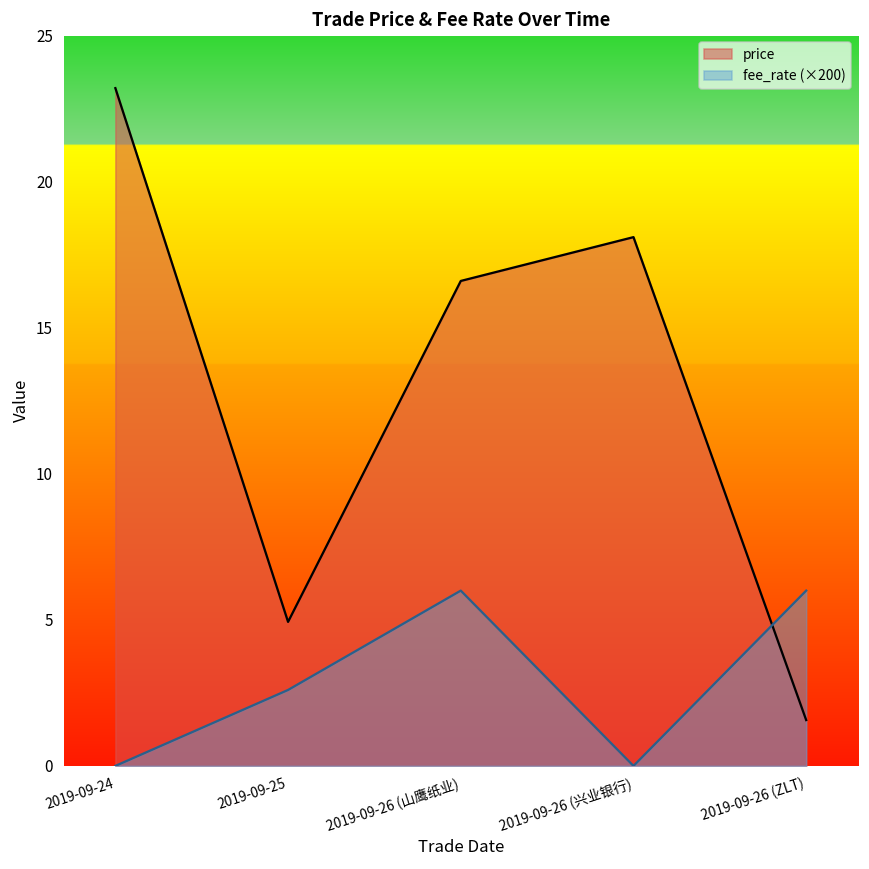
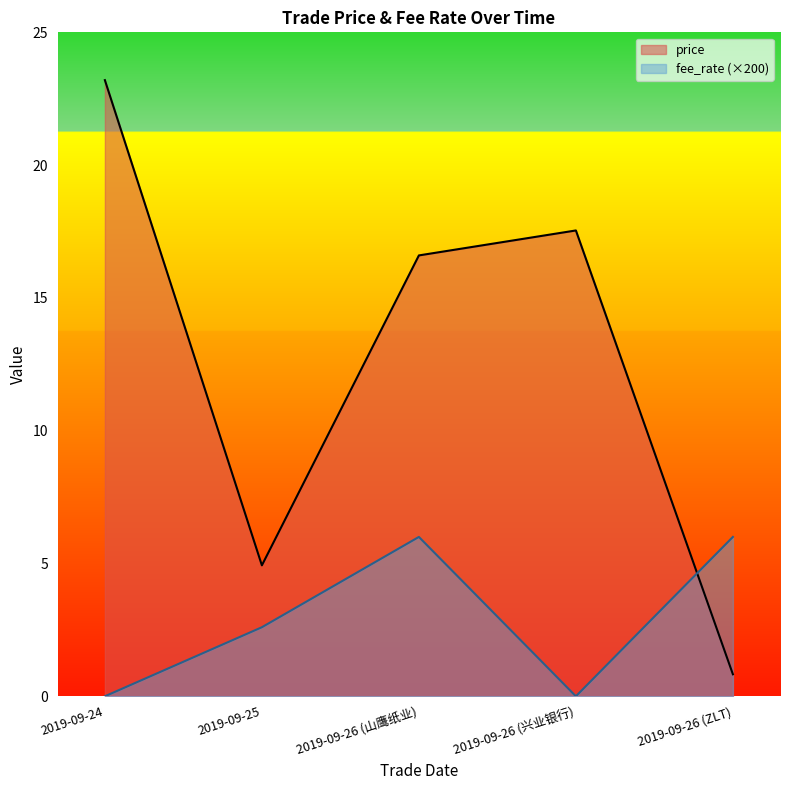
  {
    "price": {
      "2019-09-24": 23.2,
      "2019-09-25": 4.9,
      "2019-09-26 (山鹰纸业)": 16.6,
-     "2019-09-26 (兴业银行)": 18.1,
-     "2019-09-26 (ZLT)": 1.6
+     "2019-09-26 (兴业银行)": 17.5,
+     "2019-09-26 (ZLT)": 0.8
    },
    "fee_rate (×200)": {
      "2019-09-24": 0.0,
      "2019-09-25": 2.6,
      "2019-09-26 (山鹰纸业)": 6.0,
      "2019-09-26 (兴业银行)": 0.0,
      "2019-09-26 (ZLT)": 6.0
    }
  }
